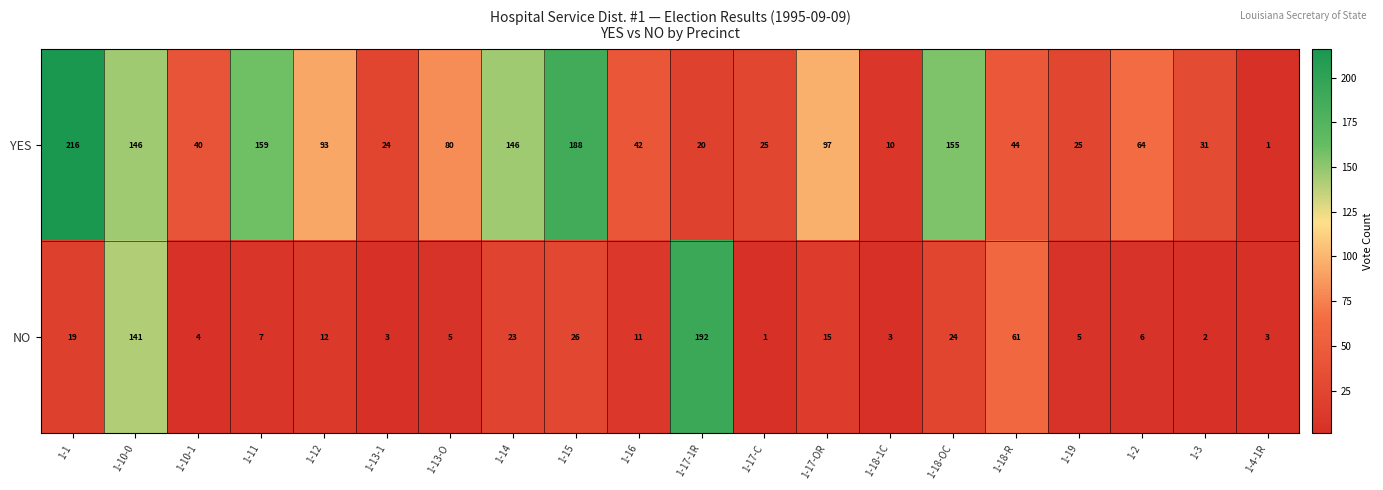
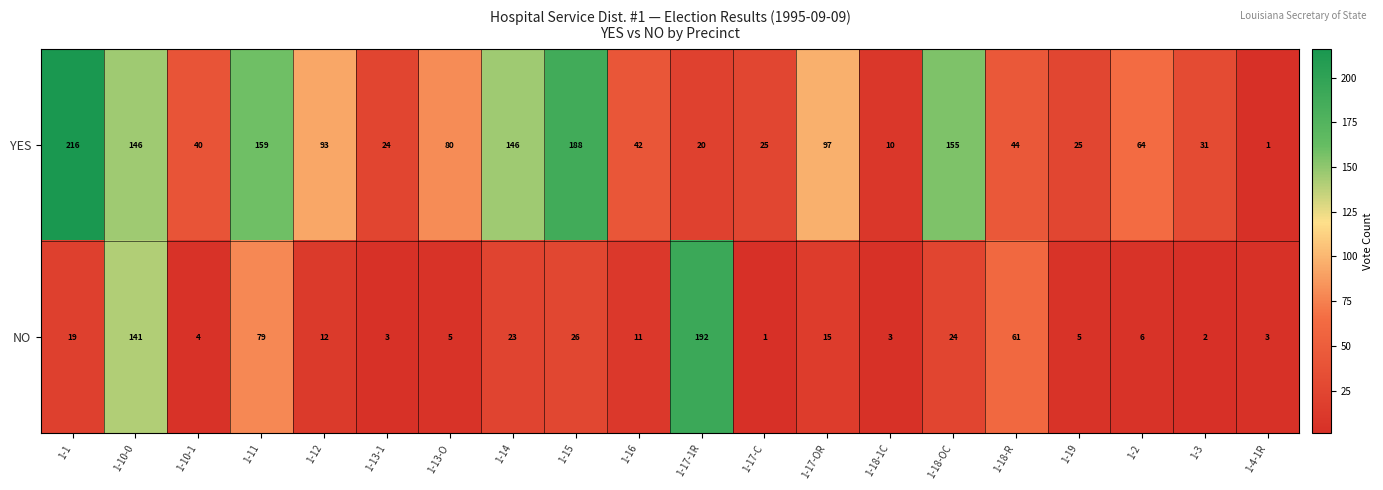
  {
    "YES": {
      "1-1": 216,
      "1-10-0": 146,
      "1-10-1": 40,
      "1-11": 159,
      "1-12": 93,
      "1-13-1": 24,
      "1-13-O": 80,
      "1-14": 146,
      "1-15": 188,
      "1-16": 42,
      "1-17-1R": 20,
      "1-17-C": 25,
      "1-17-OR": 97,
      "1-18-1C": 10,
      "1-18-OC": 155,
      "1-18-R": 44,
      "1-19": 25,
      "1-2": 64,
      "1-3": 31,
      "1-4-1R": 1
    },
    "NO": {
      "1-1": 19,
      "1-10-0": 141,
      "1-10-1": 4,
-     "1-11": 7,
+     "1-11": 79,
      "1-12": 12,
      "1-13-1": 3,
      "1-13-O": 5,
      "1-14": 23,
      "1-15": 26,
      "1-16": 11,
      "1-17-1R": 192,
      "1-17-C": 1,
      "1-17-OR": 15,
      "1-18-1C": 3,
      "1-18-OC": 24,
      "1-18-R": 61,
      "1-19": 5,
      "1-2": 6,
      "1-3": 2,
      "1-4-1R": 3
    }
  }
